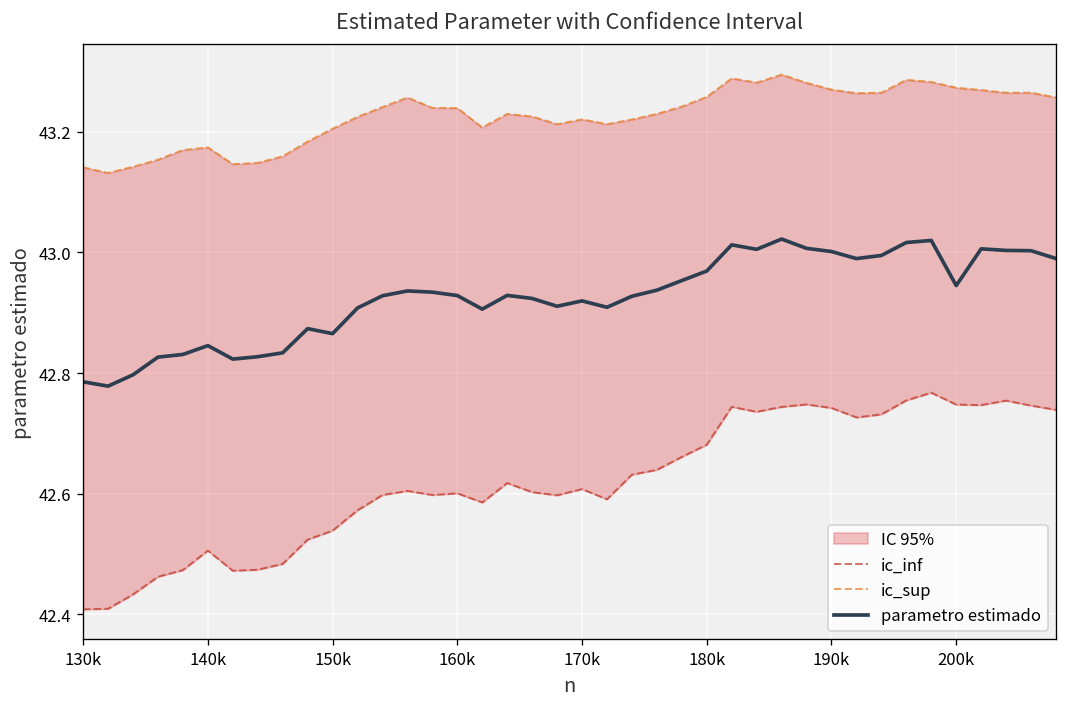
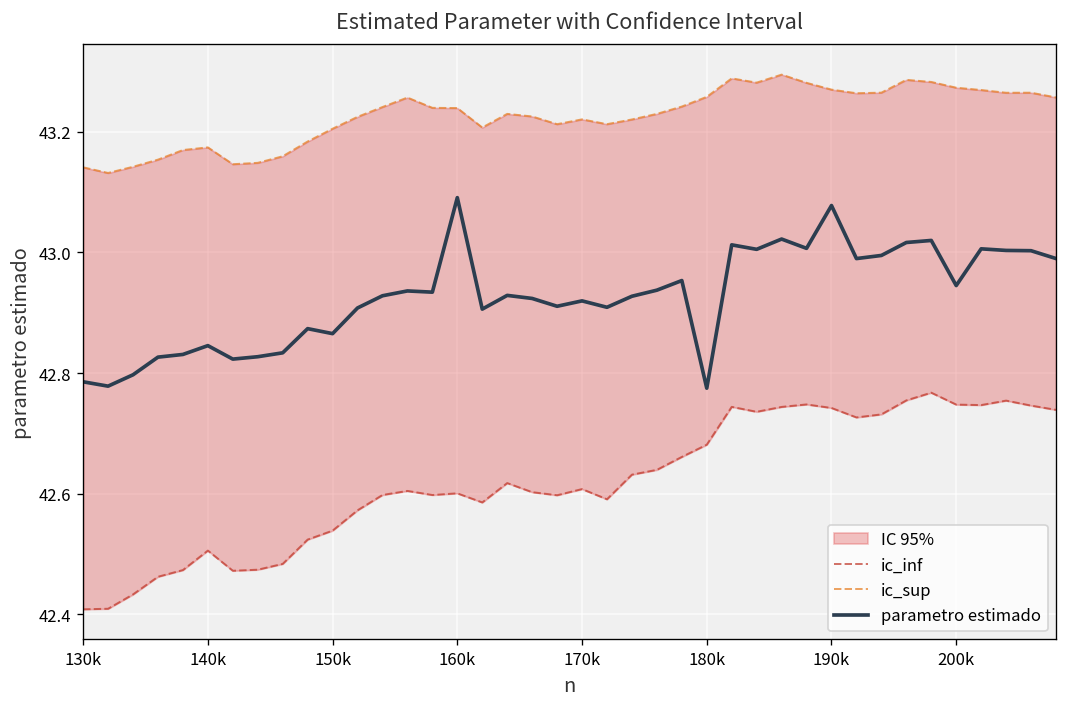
  {
    "parametro estimado": {
      "130k": 42.79,
      "140k": 42.85,
      "150k": 42.87,
-     "160k": 42.93,
+     "160k": 43.09,
      "170k": 42.92,
-     "180k": 42.97,
-     "190k": 43.00,
+     "180k": 42.77,
+     "190k": 43.08,
      "200k": 42.95
    }
  }
